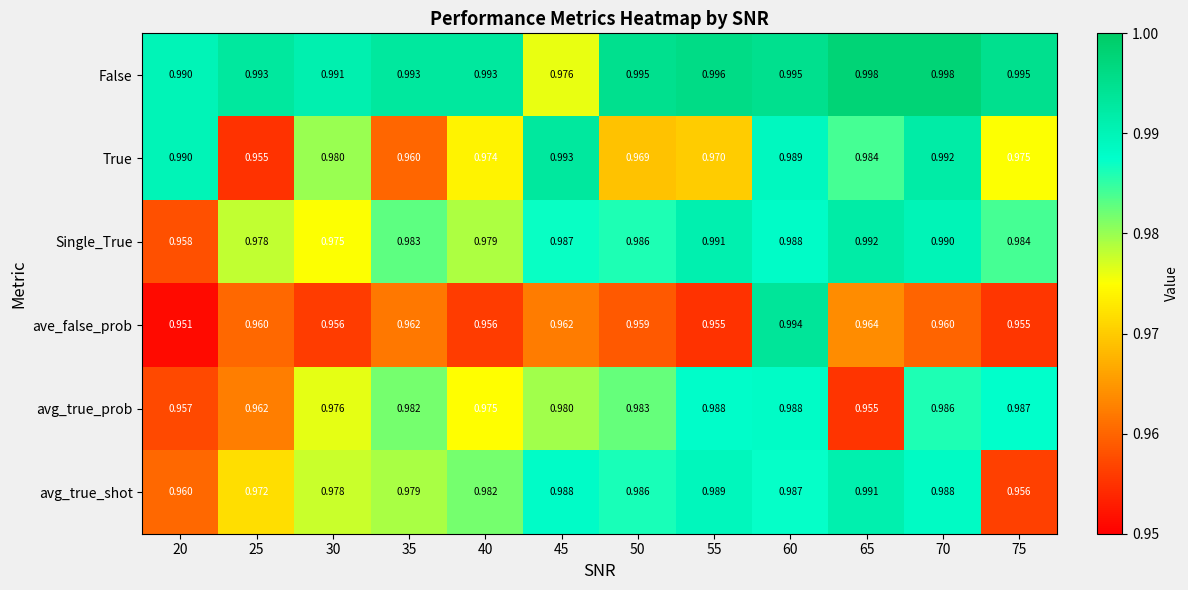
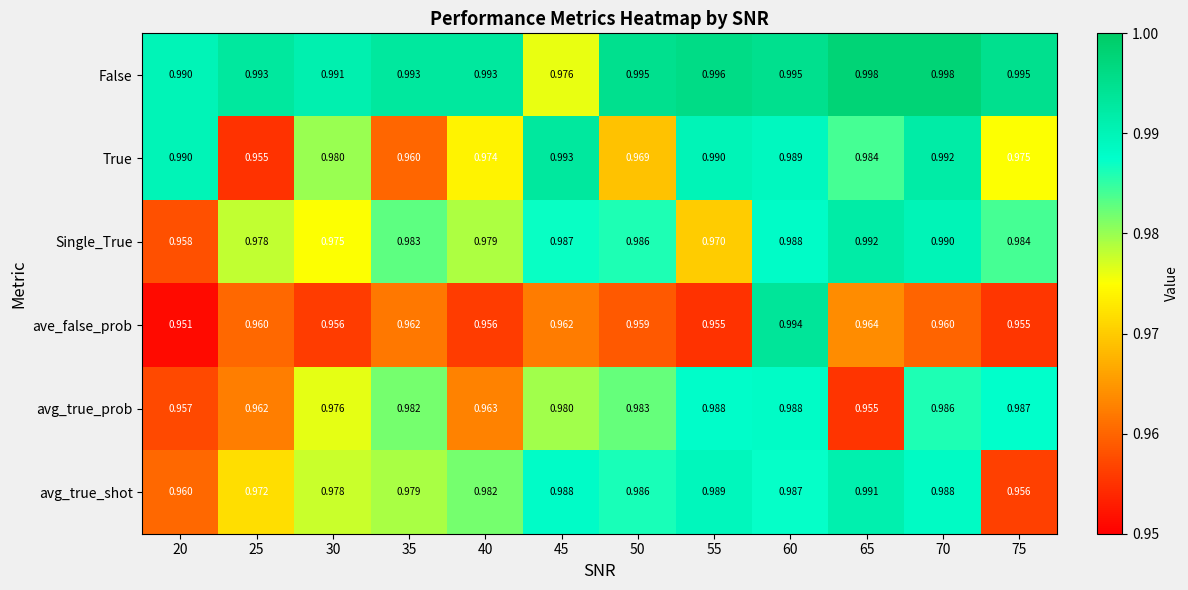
  {
    "False": {
      "20": 0.990,
      "25": 0.993,
      "30": 0.991,
      "35": 0.993,
      "40": 0.993,
      "45": 0.976,
      "50": 0.995,
      "55": 0.996,
      "60": 0.995,
      "65": 0.998,
      "70": 0.998,
      "75": 0.995
    },
    "True": {
      "20": 0.990,
      "25": 0.955,
      "30": 0.980,
      "35": 0.960,
      "40": 0.974,
      "45": 0.993,
      "50": 0.969,
-     "55": 0.970,
+     "55": 0.990,
      "60": 0.989,
      "65": 0.984,
      "70": 0.992,
      "75": 0.975
    },
    "Single_True": {
      "20": 0.958,
      "25": 0.978,
      "30": 0.975,
      "35": 0.983,
      "40": 0.979,
      "45": 0.987,
      "50": 0.986,
-     "55": 0.991,
+     "55": 0.970,
      "60": 0.988,
      "65": 0.992,
      "70": 0.990,
      "75": 0.984
    },
    "ave_false_prob": {
      "20": 0.951,
      "25": 0.960,
      "30": 0.956,
      "35": 0.962,
      "40": 0.956,
      "45": 0.962,
      "50": 0.959,
      "55": 0.955,
      "60": 0.994,
      "65": 0.964,
      "70": 0.960,
      "75": 0.955
    },
    "avg_true_prob": {
      "20": 0.957,
      "25": 0.962,
      "30": 0.976,
      "35": 0.982,
-     "40": 0.975,
+     "40": 0.963,
      "45": 0.980,
      "50": 0.983,
      "55": 0.988,
      "60": 0.988,
      "65": 0.955,
      "70": 0.986,
      "75": 0.987
    },
    "avg_true_shot": {
      "20": 0.960,
      "25": 0.972,
      "30": 0.978,
      "35": 0.979,
      "40": 0.982,
      "45": 0.988,
      "50": 0.986,
      "55": 0.989,
      "60": 0.987,
      "65": 0.991,
      "70": 0.988,
      "75": 0.956
    }
  }
